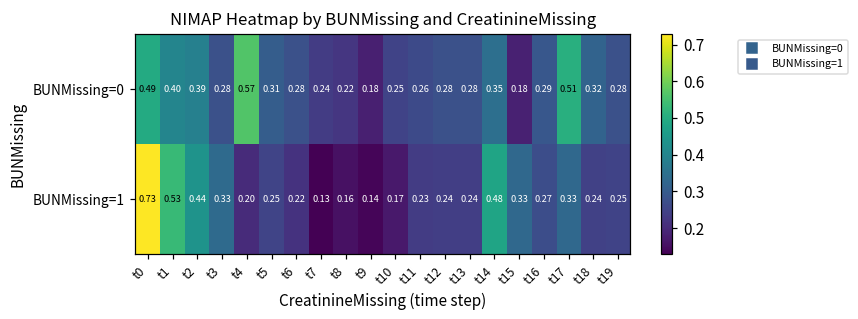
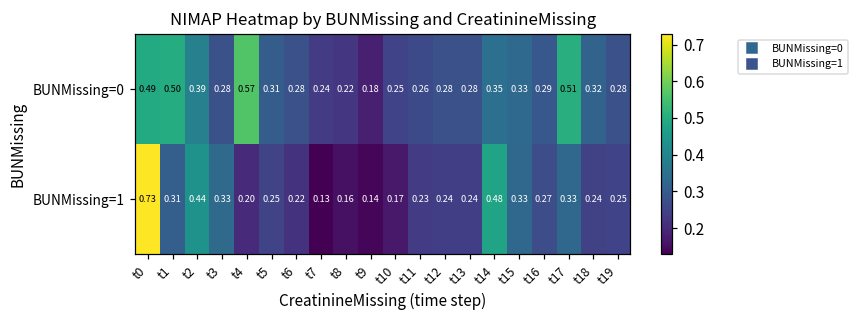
  {
    "BUNMissing=0": {
      "t0": 0.49,
-     "t1": 0.40,
+     "t1": 0.50,
      "t2": 0.39,
      "t3": 0.28,
      "t4": 0.57,
      "t5": 0.31,
      "t6": 0.28,
      "t7": 0.24,
      "t8": 0.22,
      "t9": 0.18,
      "t10": 0.25,
      "t11": 0.26,
      "t12": 0.28,
      "t13": 0.28,
      "t14": 0.35,
-     "t15": 0.18,
+     "t15": 0.33,
      "t16": 0.29,
      "t17": 0.51,
      "t18": 0.32,
      "t19": 0.28
    },
    "BUNMissing=1": {
      "t0": 0.73,
-     "t1": 0.53,
+     "t1": 0.31,
      "t2": 0.44,
      "t3": 0.33,
      "t4": 0.20,
      "t5": 0.25,
      "t6": 0.22,
      "t7": 0.13,
      "t8": 0.16,
      "t9": 0.14,
      "t10": 0.17,
      "t11": 0.23,
      "t12": 0.24,
      "t13": 0.24,
      "t14": 0.48,
      "t15": 0.33,
      "t16": 0.27,
      "t17": 0.33,
      "t18": 0.24,
      "t19": 0.25
    }
  }
